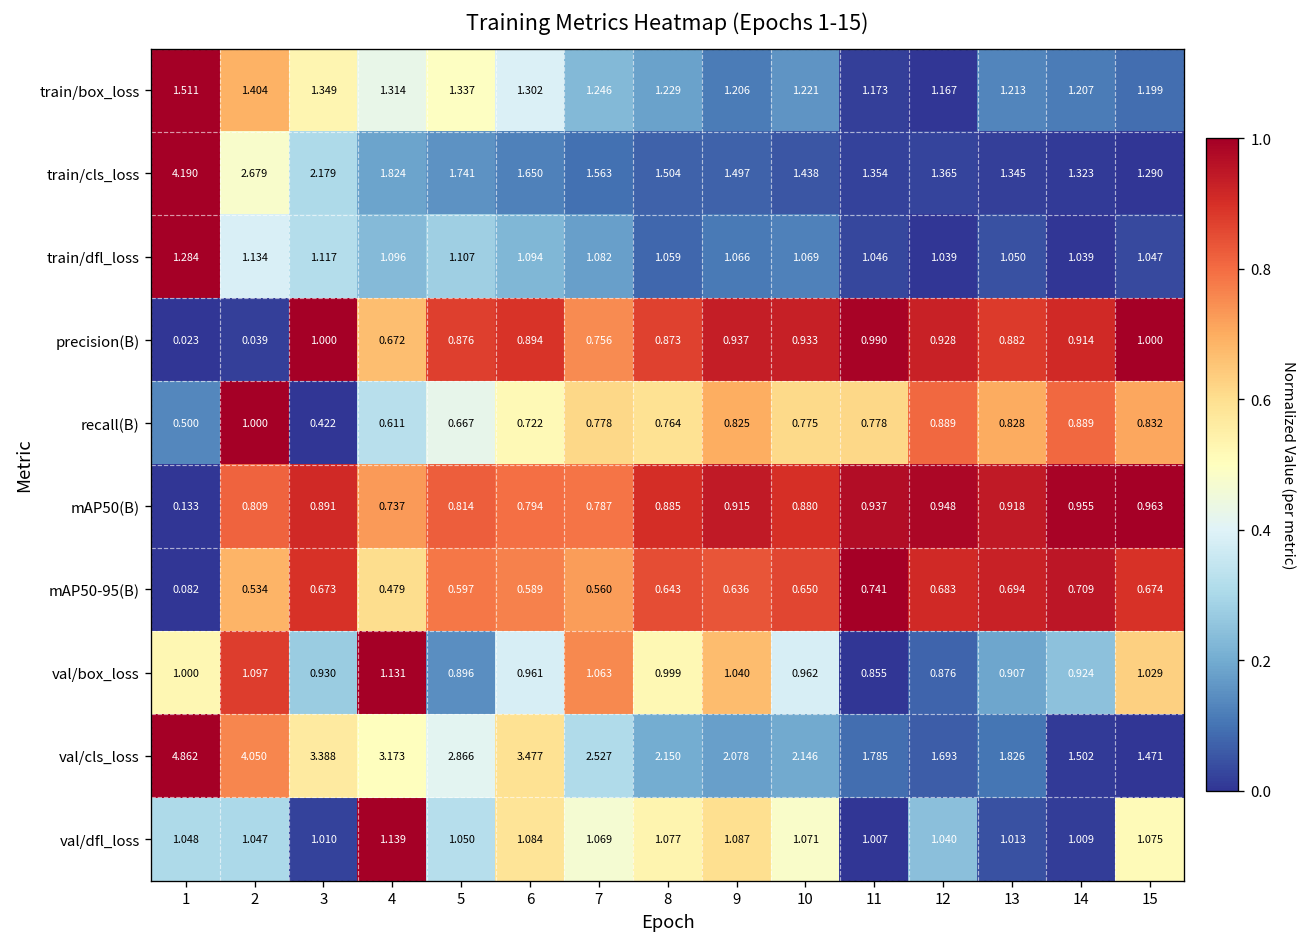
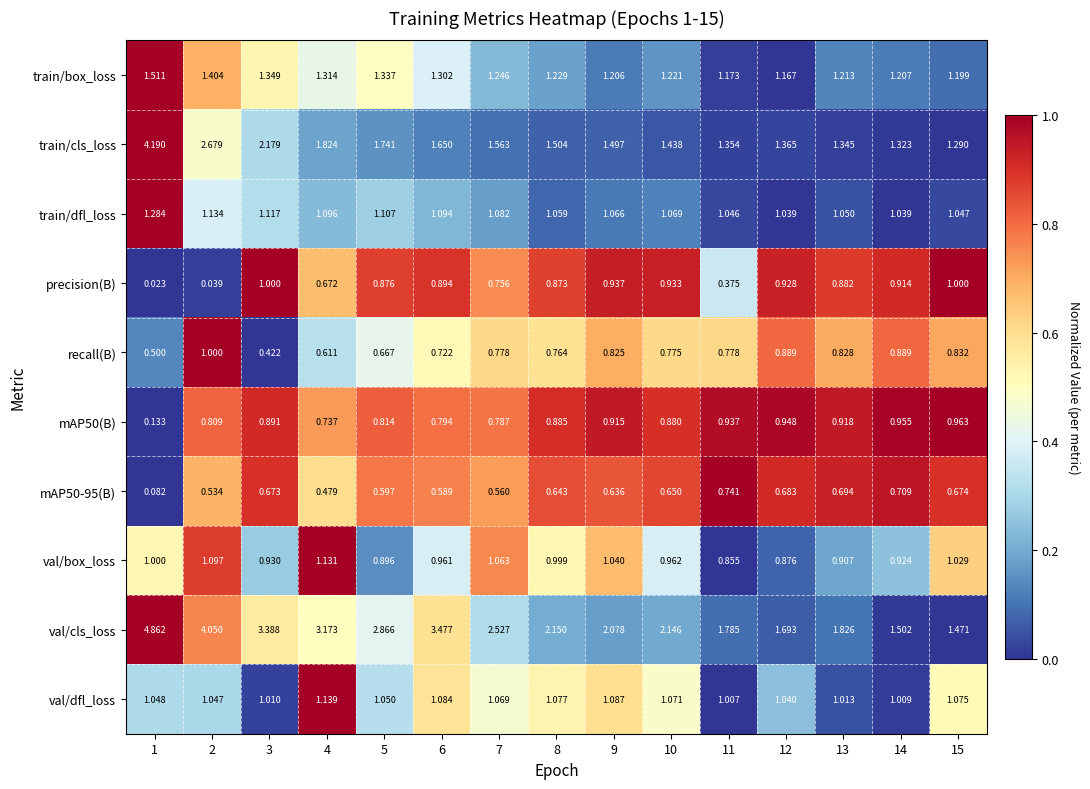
  {
    "train/box_loss": {
      "1": 1.511,
      "2": 1.404,
      "3": 1.349,
      "4": 1.314,
      "5": 1.337,
      "6": 1.302,
      "7": 1.246,
      "8": 1.229,
      "9": 1.206,
      "10": 1.221,
      "11": 1.173,
      "12": 1.167,
      "13": 1.213,
      "14": 1.207,
      "15": 1.199
    },
    "train/cls_loss": {
      "1": 4.190,
      "2": 2.679,
      "3": 2.179,
      "4": 1.824,
      "5": 1.741,
      "6": 1.650,
      "7": 1.563,
      "8": 1.504,
      "9": 1.497,
      "10": 1.438,
      "11": 1.354,
      "12": 1.365,
      "13": 1.345,
      "14": 1.323,
      "15": 1.290
    },
    "train/dfl_loss": {
      "1": 1.284,
      "2": 1.134,
      "3": 1.117,
      "4": 1.096,
      "5": 1.107,
      "6": 1.094,
      "7": 1.082,
      "8": 1.059,
      "9": 1.066,
      "10": 1.069,
      "11": 1.046,
      "12": 1.039,
      "13": 1.050,
      "14": 1.039,
      "15": 1.047
    },
    "precision(B)": {
      "1": 0.023,
      "2": 0.039,
      "3": 1.000,
      "4": 0.672,
      "5": 0.876,
      "6": 0.894,
      "7": 0.756,
      "8": 0.873,
      "9": 0.937,
      "10": 0.933,
-     "11": 0.990,
+     "11": 0.375,
      "12": 0.928,
      "13": 0.882,
      "14": 0.914,
      "15": 1.000
    },
    "recall(B)": {
      "1": 0.500,
      "2": 1.000,
      "3": 0.422,
      "4": 0.611,
      "5": 0.667,
      "6": 0.722,
      "7": 0.778,
      "8": 0.764,
      "9": 0.825,
      "10": 0.775,
      "11": 0.778,
      "12": 0.889,
      "13": 0.828,
      "14": 0.889,
      "15": 0.832
    },
    "mAP50(B)": {
      "1": 0.133,
      "2": 0.809,
      "3": 0.891,
      "4": 0.737,
      "5": 0.814,
      "6": 0.794,
      "7": 0.787,
      "8": 0.885,
      "9": 0.915,
      "10": 0.880,
      "11": 0.937,
      "12": 0.948,
      "13": 0.918,
      "14": 0.955,
      "15": 0.963
    },
    "mAP50-95(B)": {
      "1": 0.082,
      "2": 0.534,
      "3": 0.673,
      "4": 0.479,
      "5": 0.597,
      "6": 0.589,
      "7": 0.560,
      "8": 0.643,
      "9": 0.636,
      "10": 0.650,
      "11": 0.741,
      "12": 0.683,
      "13": 0.694,
      "14": 0.709,
      "15": 0.674
    },
    "val/box_loss": {
      "1": 1.000,
      "2": 1.097,
      "3": 0.930,
      "4": 1.131,
      "5": 0.896,
      "6": 0.961,
      "7": 1.063,
      "8": 0.999,
      "9": 1.040,
      "10": 0.962,
      "11": 0.855,
      "12": 0.876,
      "13": 0.907,
      "14": 0.924,
      "15": 1.029
    },
    "val/cls_loss": {
      "1": 4.862,
      "2": 4.050,
      "3": 3.388,
      "4": 3.173,
      "5": 2.866,
      "6": 3.477,
      "7": 2.527,
      "8": 2.150,
      "9": 2.078,
      "10": 2.146,
      "11": 1.785,
      "12": 1.693,
      "13": 1.826,
      "14": 1.502,
      "15": 1.471
    },
    "val/dfl_loss": {
      "1": 1.048,
      "2": 1.047,
      "3": 1.010,
      "4": 1.139,
      "5": 1.050,
      "6": 1.084,
      "7": 1.069,
      "8": 1.077,
      "9": 1.087,
      "10": 1.071,
      "11": 1.007,
      "12": 1.040,
      "13": 1.013,
      "14": 1.009,
      "15": 1.075
    }
  }
